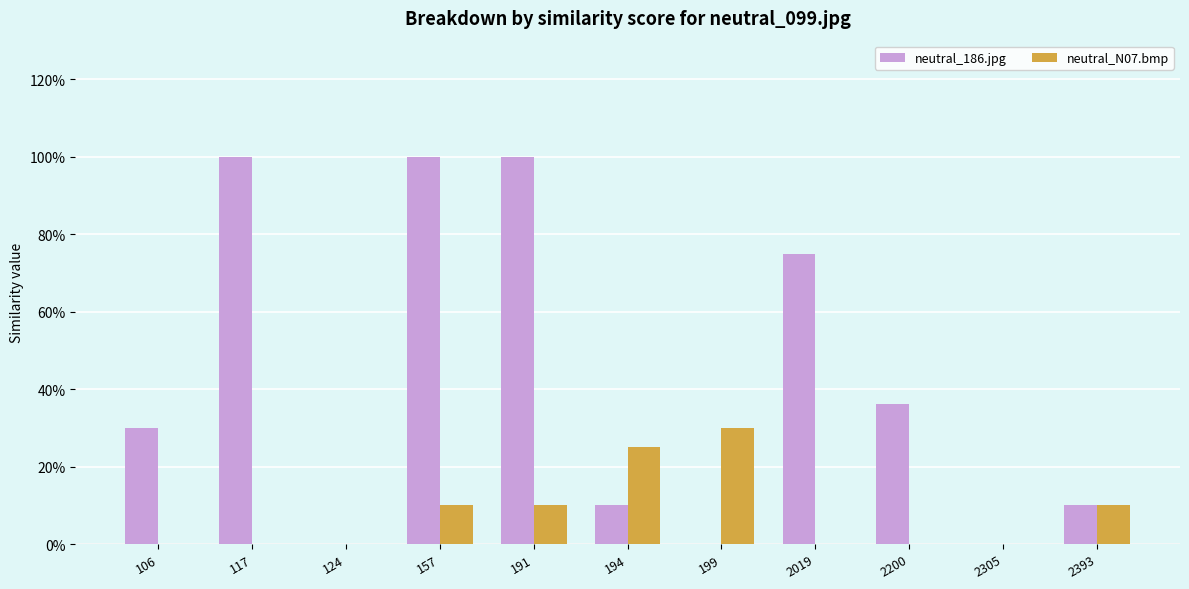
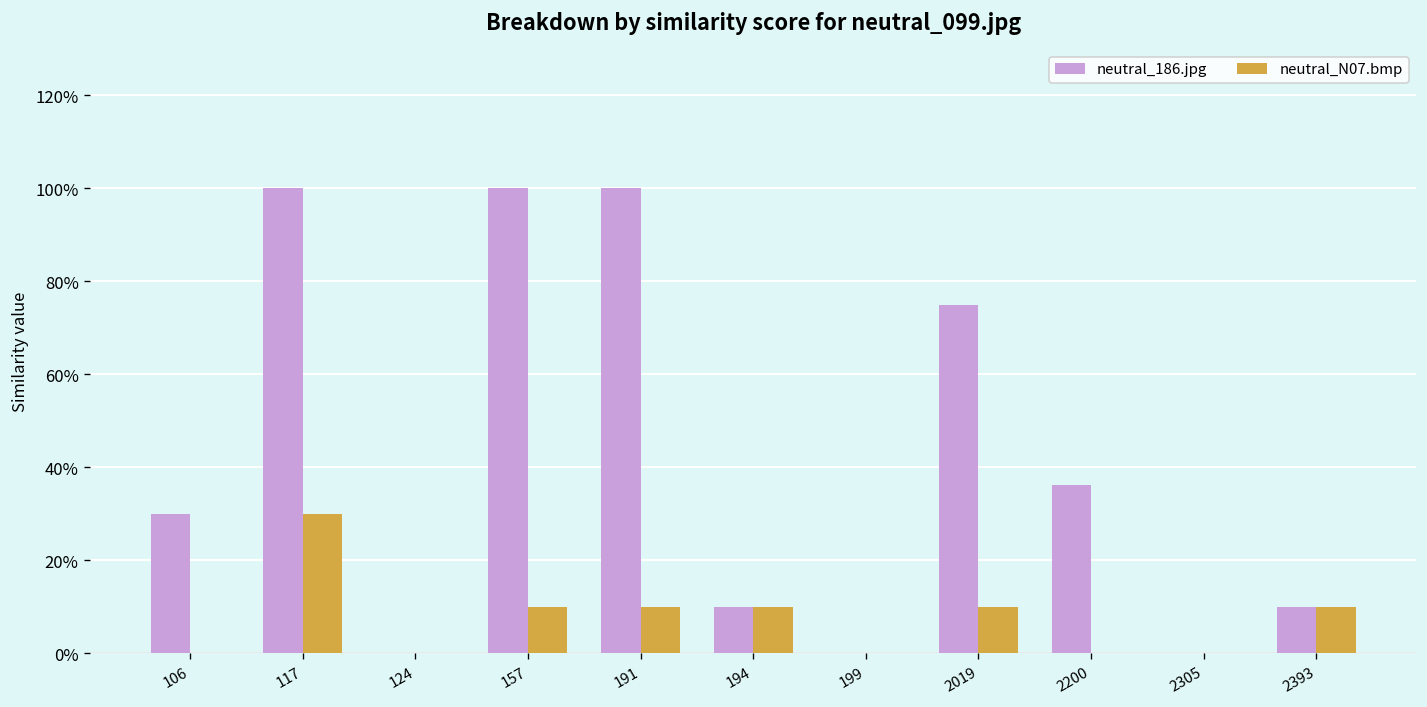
  {
    "neutral_186.jpg": {
      "106": "30%",
      "117": "100%",
      "124": "0%",
      "157": "100%",
      "191": "100%",
      "194": "10%",
      "199": "0%",
      "2019": "75%",
      "2200": "36%",
      "2305": "0%",
      "2393": "10%"
    },
    "neutral_N07.bmp": {
      "106": "0%",
-     "117": "0%",
+     "117": "30%",
      "124": "0%",
      "157": "10%",
      "191": "10%",
-     "194": "25%",
-     "199": "30%",
-     "2019": "0%",
+     "194": "10%",
+     "199": "0%",
+     "2019": "10%",
      "2200": "0%",
      "2305": "0%",
      "2393": "10%"
    }
  }
